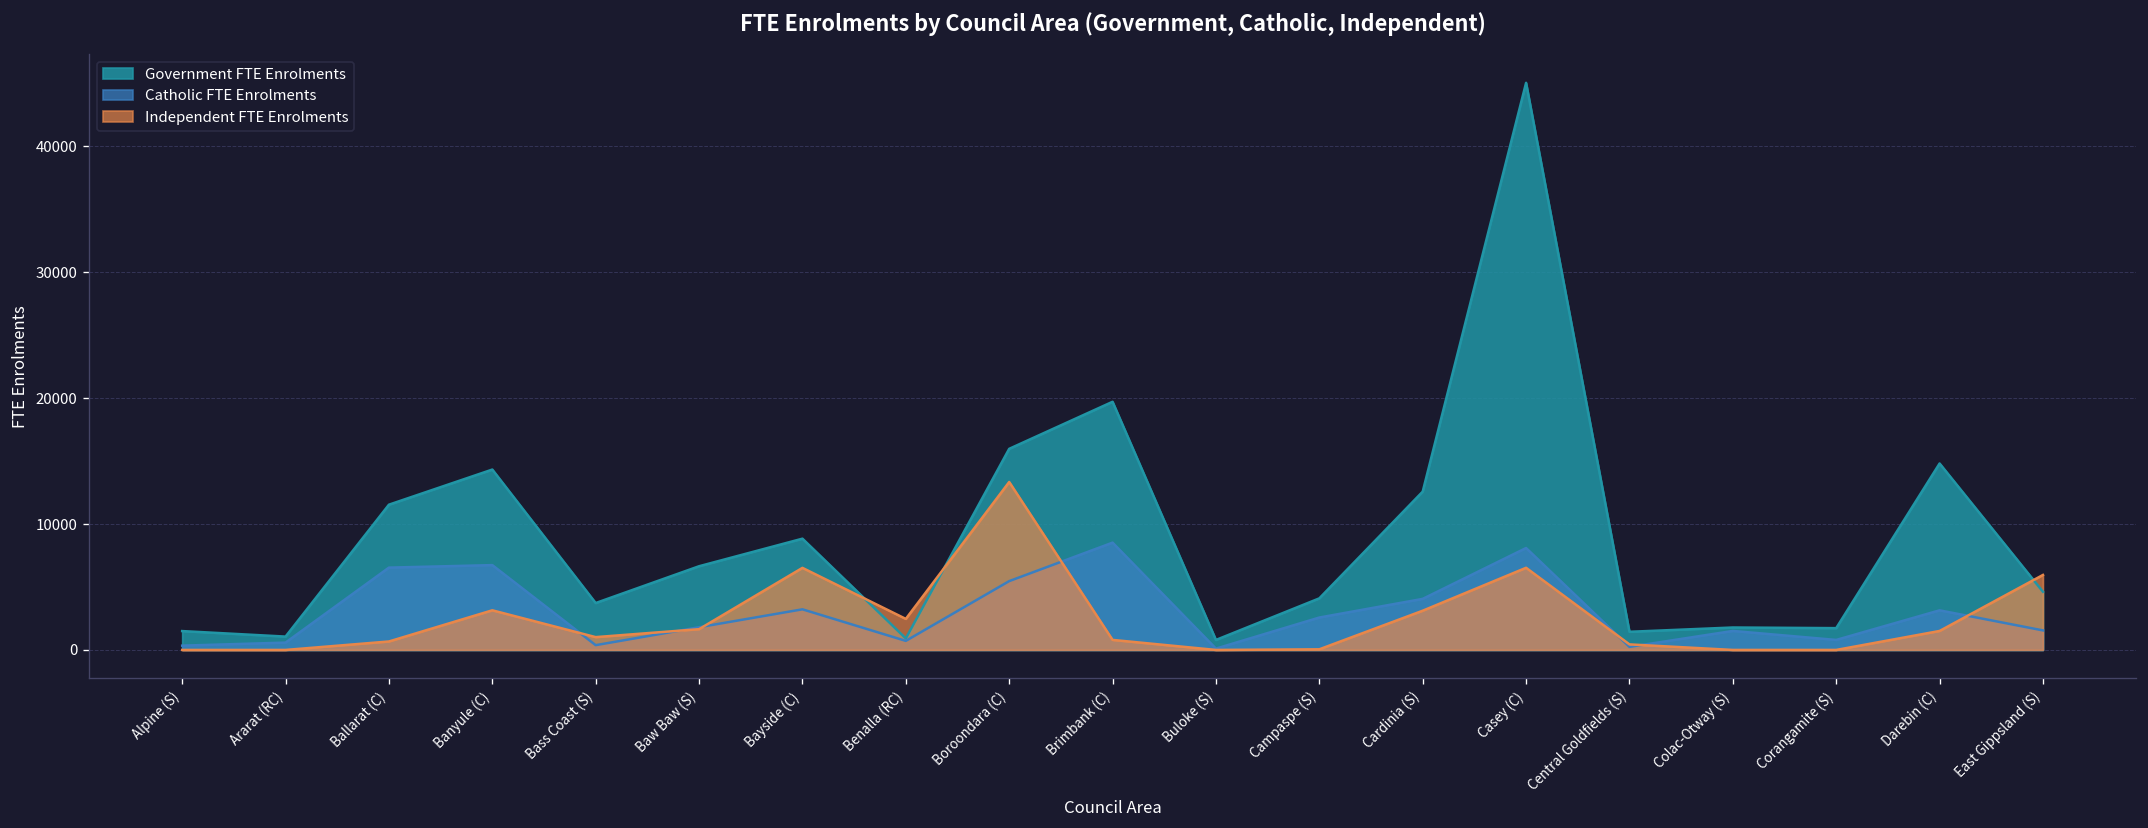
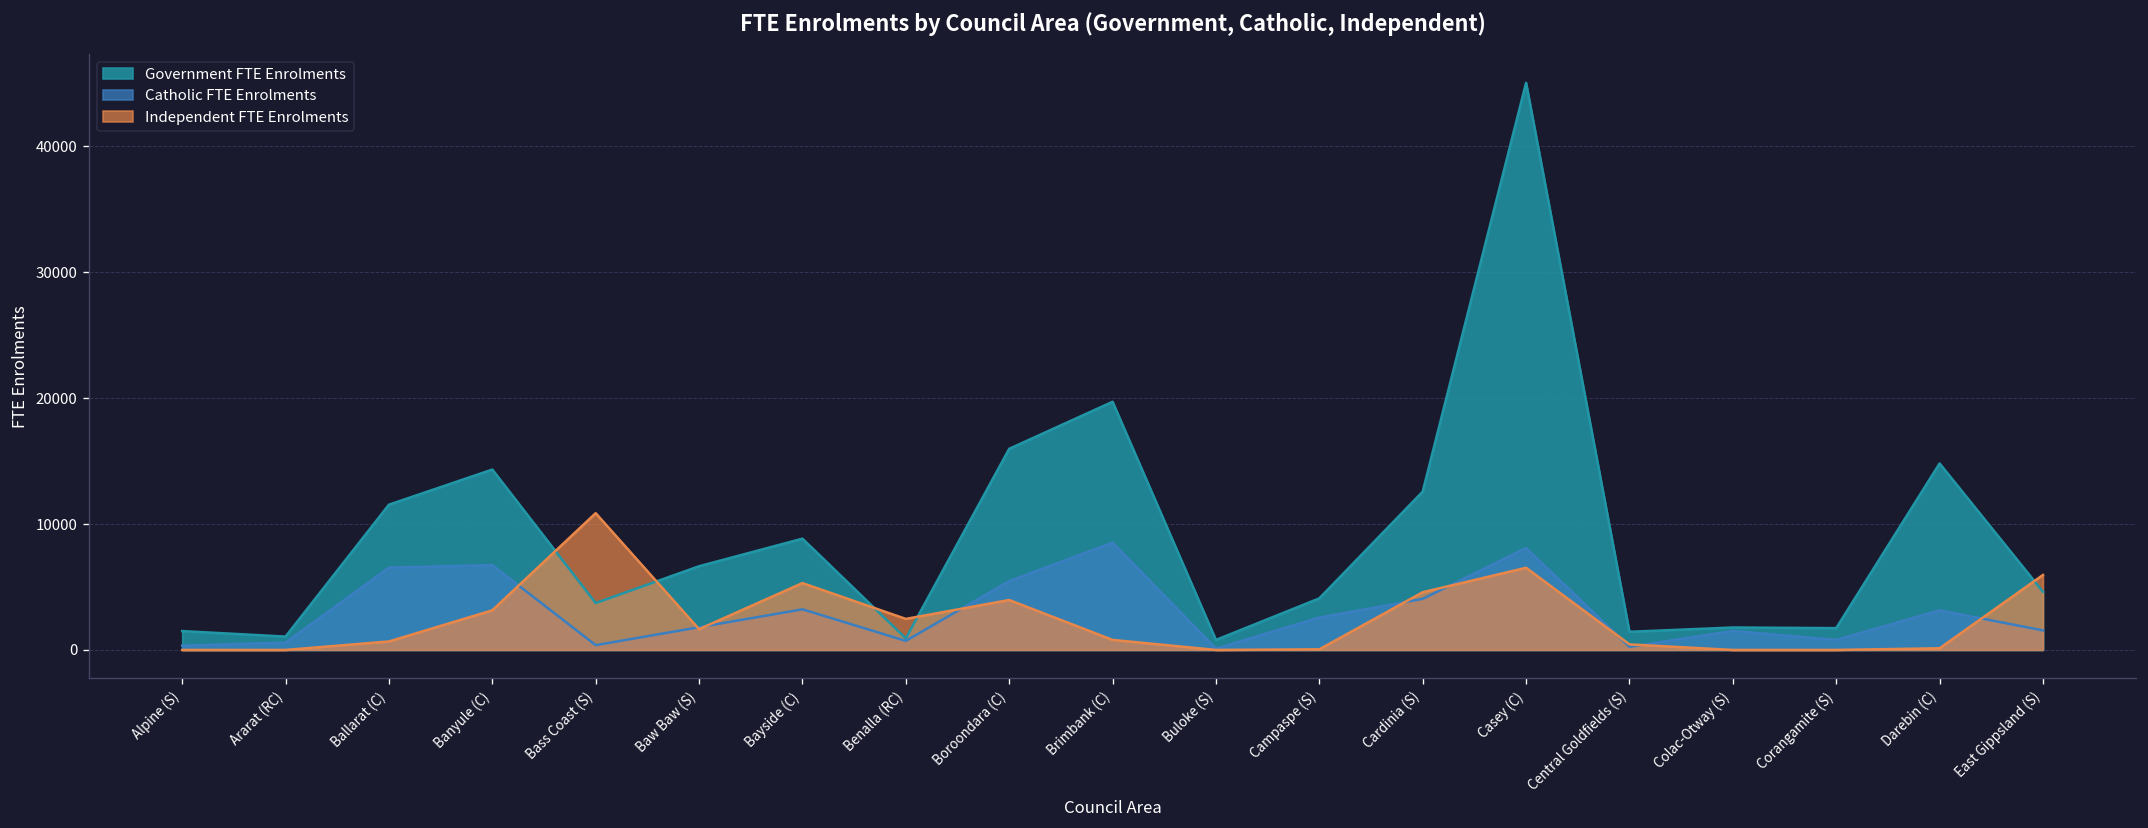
  {
    "Independent FTE Enrolments": {
      "Alpine (S)": 0,
      "Ararat (RC)": 0,
      "Ballarat (C)": 700,
      "Banyule (C)": 3100,
-     "Bass Coast (S)": 1000,
-     "Bayside (C)": 6500,
+     "Bass Coast (S)": 10900,
+     "Bayside (C)": 5300,
      "Benalla (RC)": 2500,
-     "Boroondara (C)": 13300,
+     "Boroondara (C)": 4000,
      "Brimbank (C)": 800,
      "Campaspe (S)": 100,
-     "Cardinia (S)": 3100,
+     "Cardinia (S)": 4600,
      "Casey (C)": 6500,
      "Colac-Otway (S)": 0,
      "Corangamite (S)": 0,
-     "Darebin (C)": 1500,
+     "Darebin (C)": 100,
      "East Gippsland (S)": 6000
    }
  }
